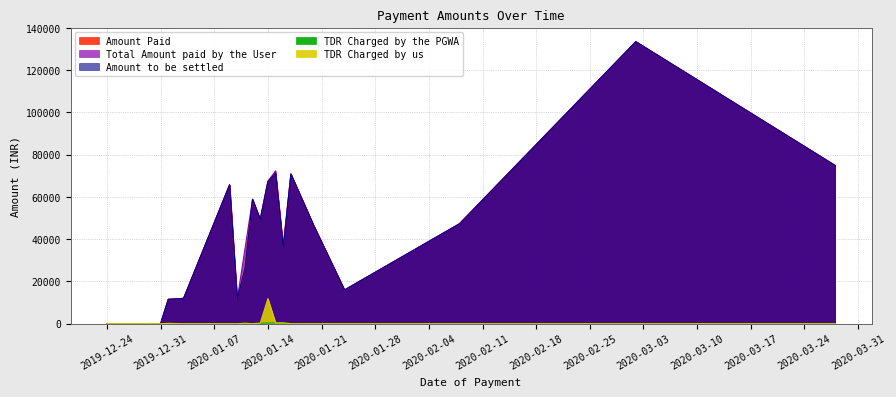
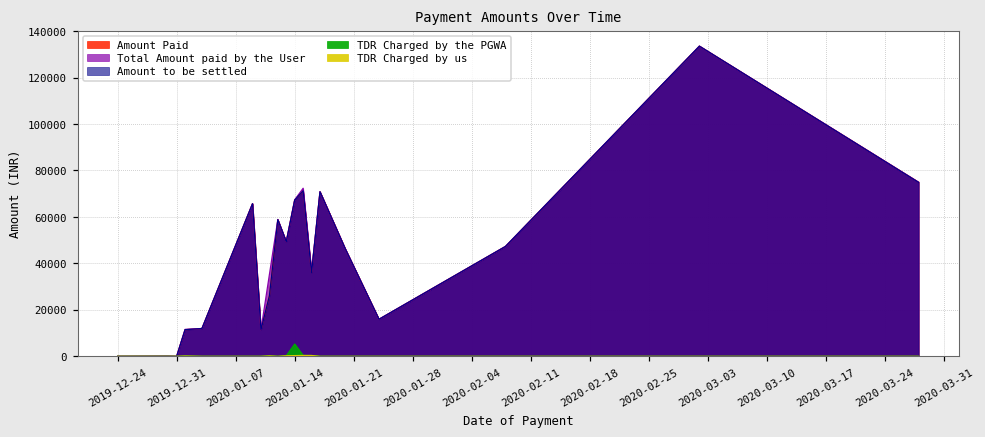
  {
    "TDR Charged by the PGWA": {
-     "2020-01-14": 0
+     "2020-01-14": 5000
    },
    "TDR Charged by us": {
-     "2020-01-14": 12000
+     "2020-01-14": 0
    }
  }
